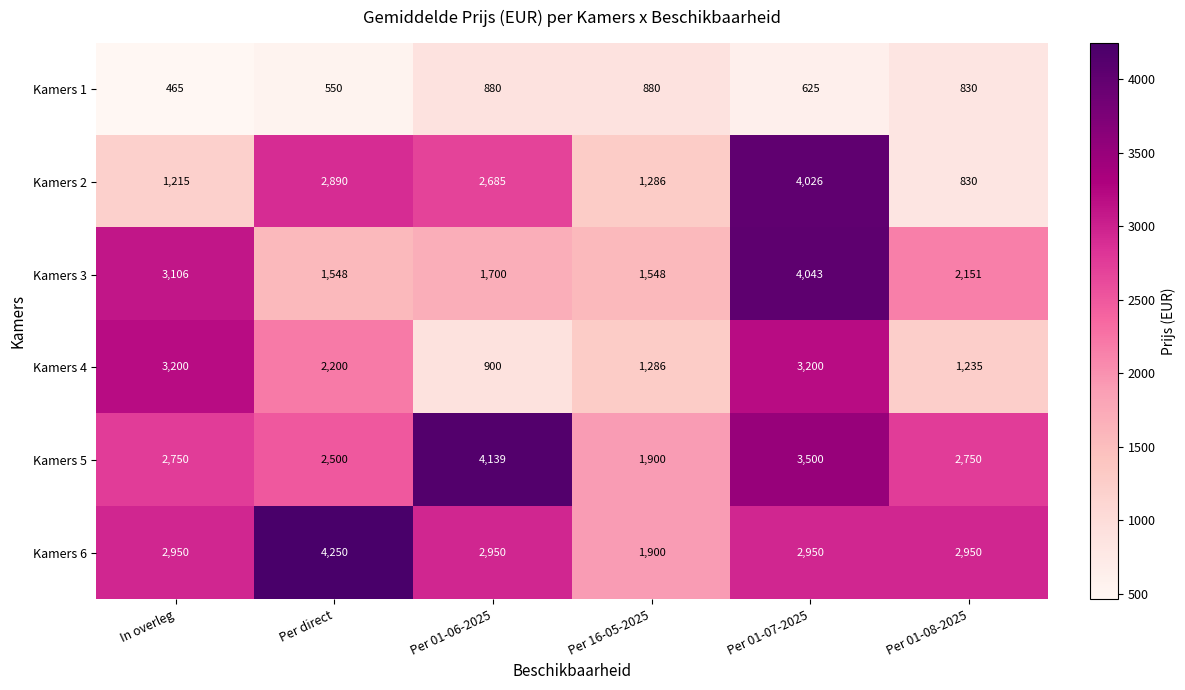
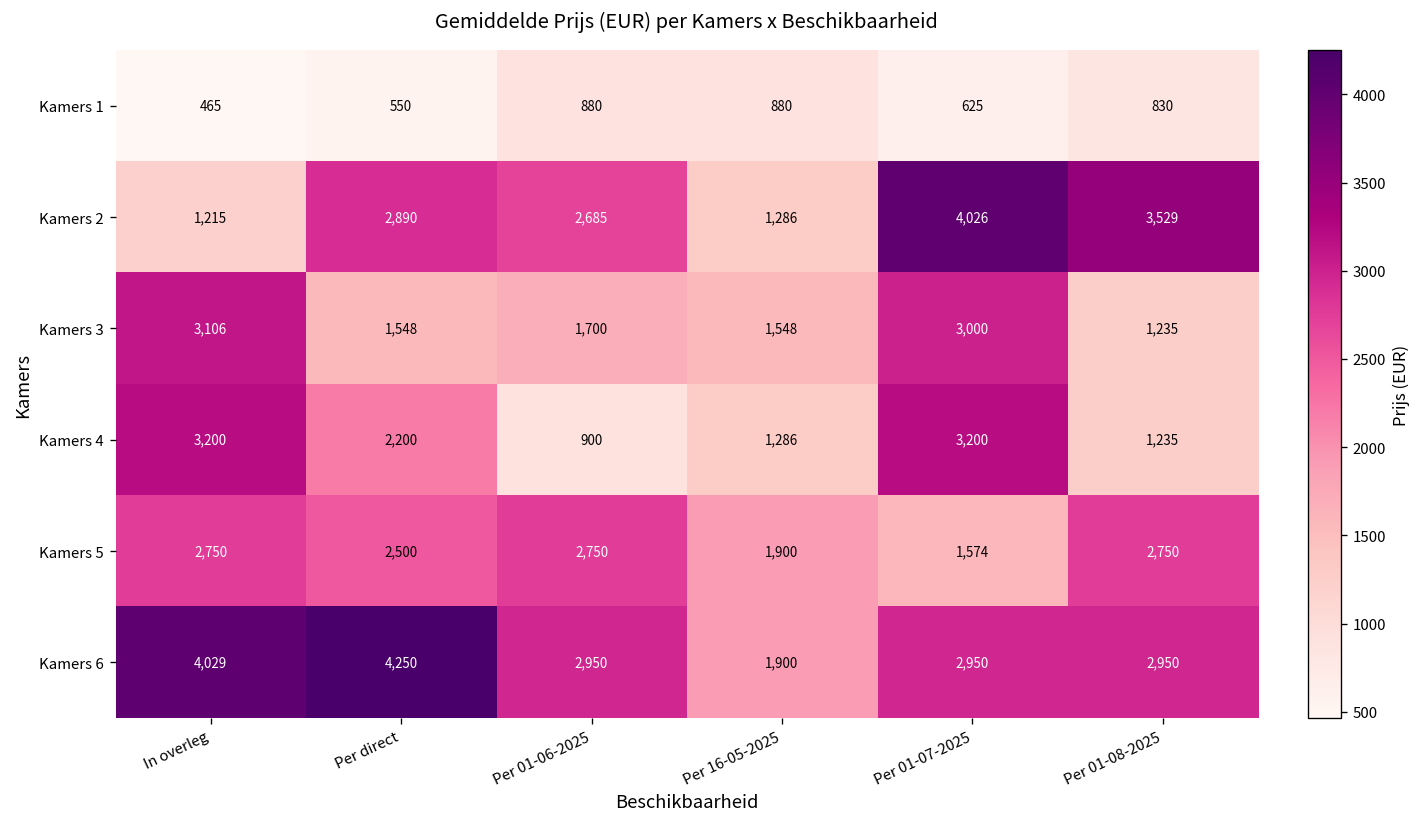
  {
    "Kamers 1": {
      "In overleg": "465",
      "Per direct": "550",
      "Per 01-06-2025": "880",
      "Per 16-05-2025": "880",
      "Per 01-07-2025": "625",
      "Per 01-08-2025": "830"
    },
    "Kamers 2": {
      "In overleg": "1,215",
      "Per direct": "2,890",
      "Per 01-06-2025": "2,685",
      "Per 16-05-2025": "1,286",
      "Per 01-07-2025": "4,026",
-     "Per 01-08-2025": "830"
+     "Per 01-08-2025": "3,529"
    },
    "Kamers 3": {
      "In overleg": "3,106",
      "Per direct": "1,548",
      "Per 01-06-2025": "1,700",
      "Per 16-05-2025": "1,548",
-     "Per 01-07-2025": "4,043",
-     "Per 01-08-2025": "2,151"
+     "Per 01-07-2025": "3,000",
+     "Per 01-08-2025": "1,235"
    },
    "Kamers 4": {
      "In overleg": "3,200",
      "Per direct": "2,200",
      "Per 01-06-2025": "900",
      "Per 16-05-2025": "1,286",
      "Per 01-07-2025": "3,200",
      "Per 01-08-2025": "1,235"
    },
    "Kamers 5": {
      "In overleg": "2,750",
      "Per direct": "2,500",
-     "Per 01-06-2025": "4,139",
+     "Per 01-06-2025": "2,750",
      "Per 16-05-2025": "1,900",
-     "Per 01-07-2025": "3,500",
+     "Per 01-07-2025": "1,574",
      "Per 01-08-2025": "2,750"
    },
    "Kamers 6": {
-     "In overleg": "2,950",
+     "In overleg": "4,029",
      "Per direct": "4,250",
      "Per 01-06-2025": "2,950",
      "Per 16-05-2025": "1,900",
      "Per 01-07-2025": "2,950",
      "Per 01-08-2025": "2,950"
    }
  }
